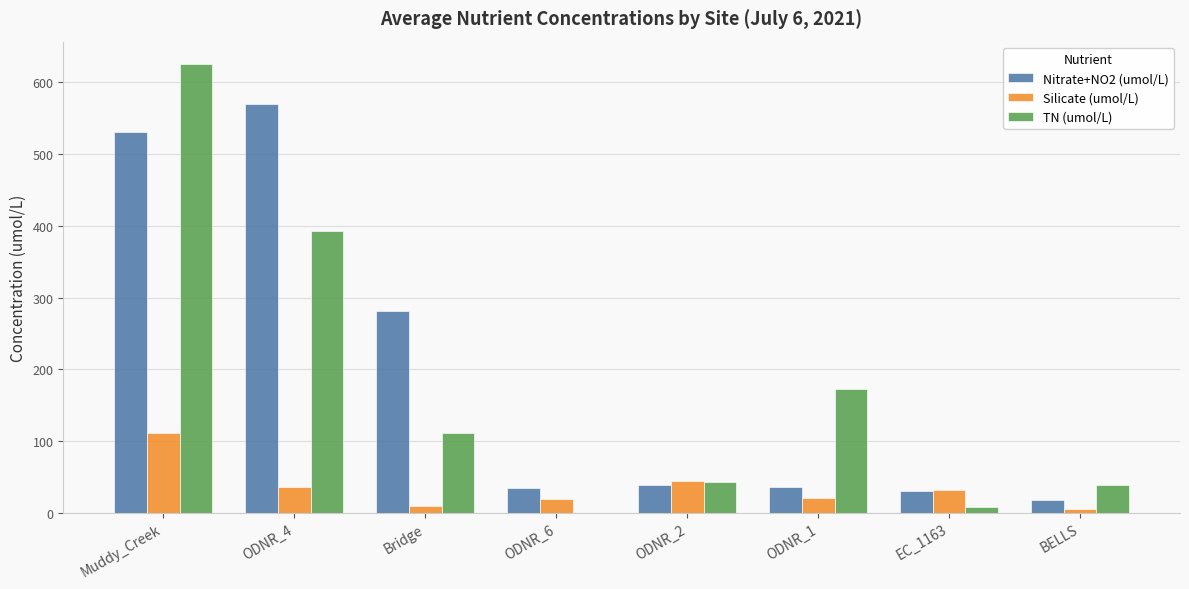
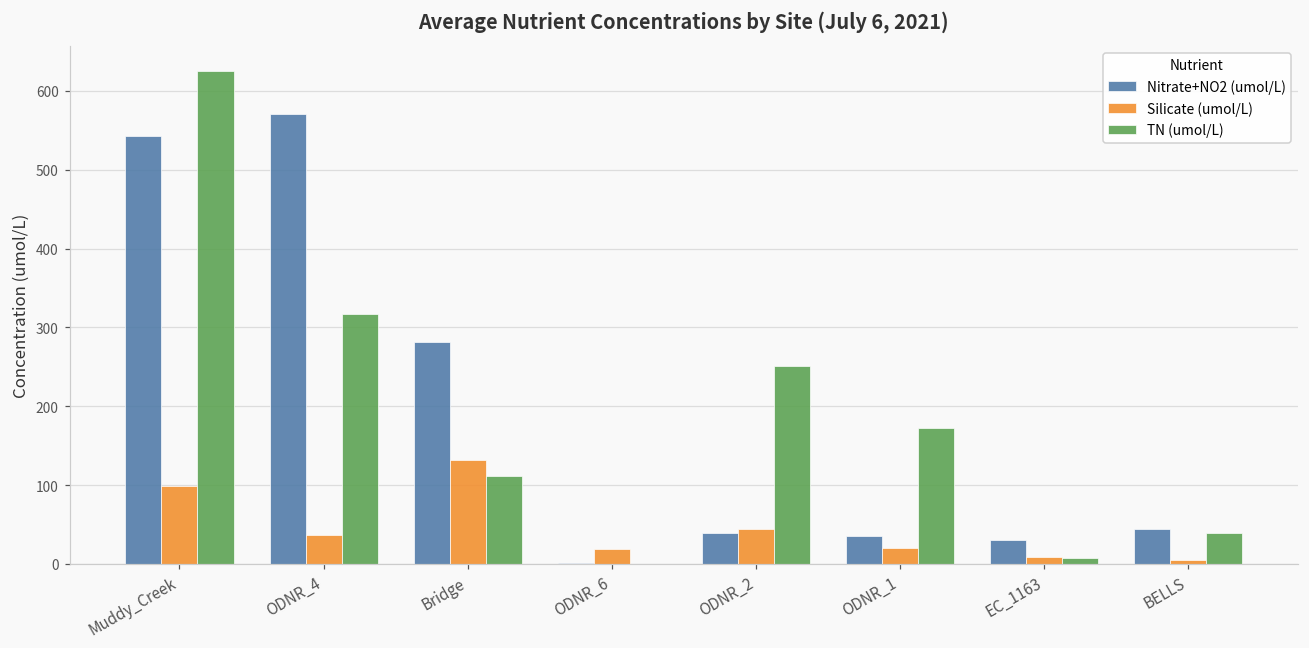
  {
    "Nitrate+NO2 (umol/L)": {
-     "Muddy_Creek": 530,
+     "Muddy_Creek": 540,
      "ODNR_4": 570,
      "Bridge": 280,
-     "ODNR_6": 30,
+     "ODNR_6": 0,
      "ODNR_2": 40,
      "ODNR_1": 40,
      "EC_1163": 30,
-     "BELLS": 20
+     "BELLS": 40
    },
    "Silicate (umol/L)": {
-     "Muddy_Creek": 110,
+     "Muddy_Creek": 100,
      "ODNR_4": 40,
-     "Bridge": 10,
+     "Bridge": 130,
      "ODNR_6": 20,
      "ODNR_2": 40,
      "ODNR_1": 20,
-     "EC_1163": 30,
+     "EC_1163": 10,
      "BELLS": 10
    },
    "TN (umol/L)": {
      "Muddy_Creek": 630,
-     "ODNR_4": 390,
+     "ODNR_4": 320,
      "Bridge": 110,
      "ODNR_6": 0,
-     "ODNR_2": 40,
+     "ODNR_2": 250,
      "ODNR_1": 170,
      "EC_1163": 10,
      "BELLS": 40
    }
  }
